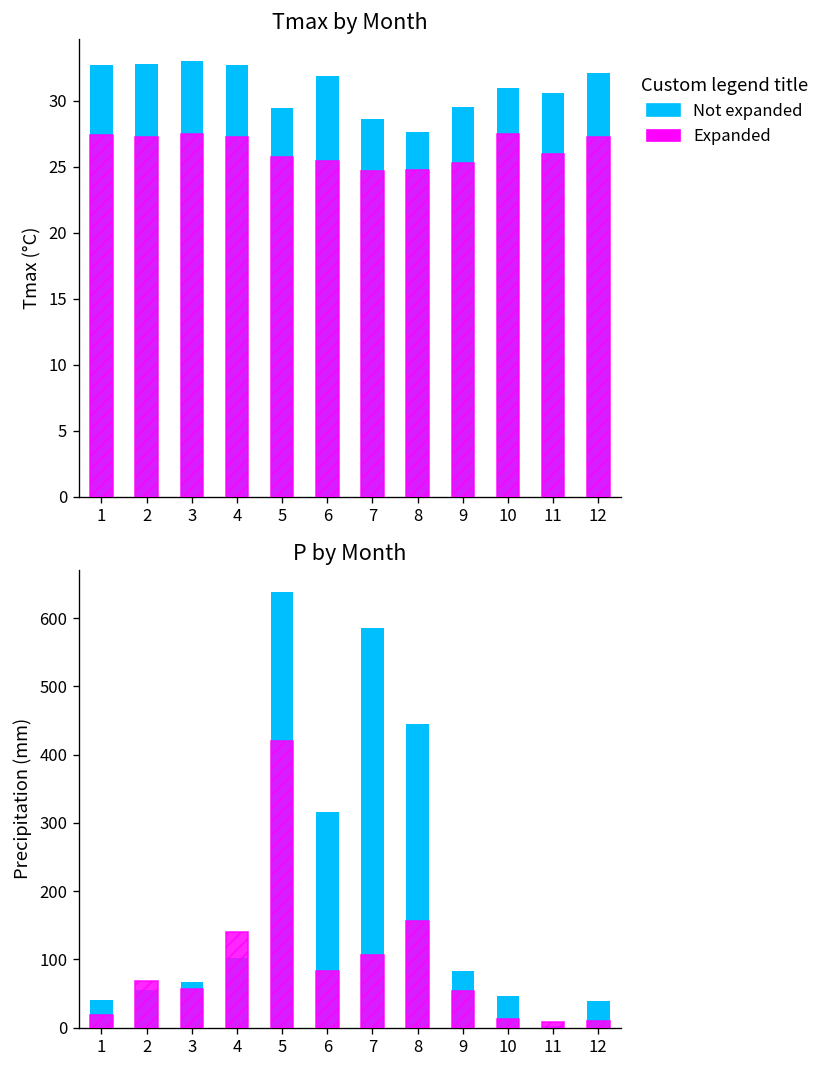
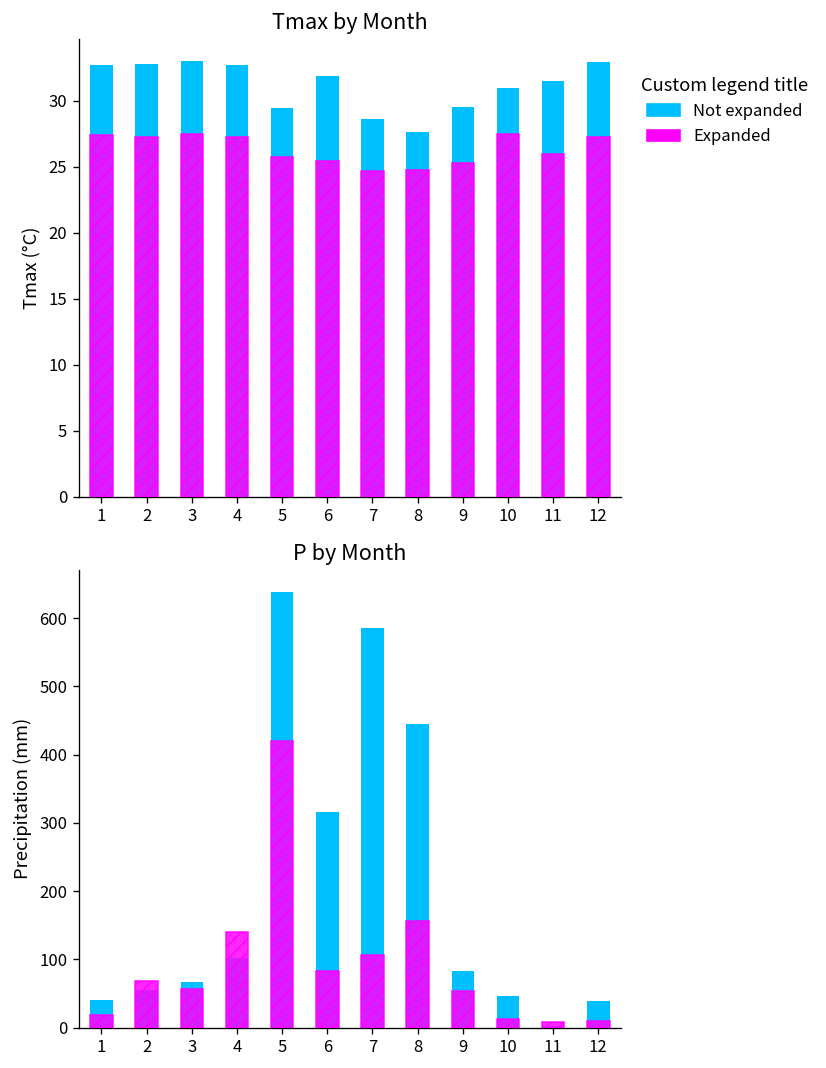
  {
    "Tmax by Month": {
      "Not expanded": {
        "1": 32.8,
        "2": 32.8,
        "3": 33.1,
        "4": 32.7,
        "5": 29.5,
        "6": 31.9,
        "7": 28.6,
        "8": 27.7,
        "9": 29.5,
        "10": 31.0,
-       "11": 30.6,
-       "12": 32.2
+       "11": 31.5,
+       "12": 33.0
      }
    },
    "P by Month": {
      "Not expanded": {
        "1": 40,
        "3": 70,
        "5": 640,
        "6": 320,
        "7": 590,
        "8": 450,
        "9": 80,
        "10": 50,
        "12": 40
      },
      "Expanded": {
        "2": 70,
        "4": 140,
        "11": 10
      }
    }
  }
